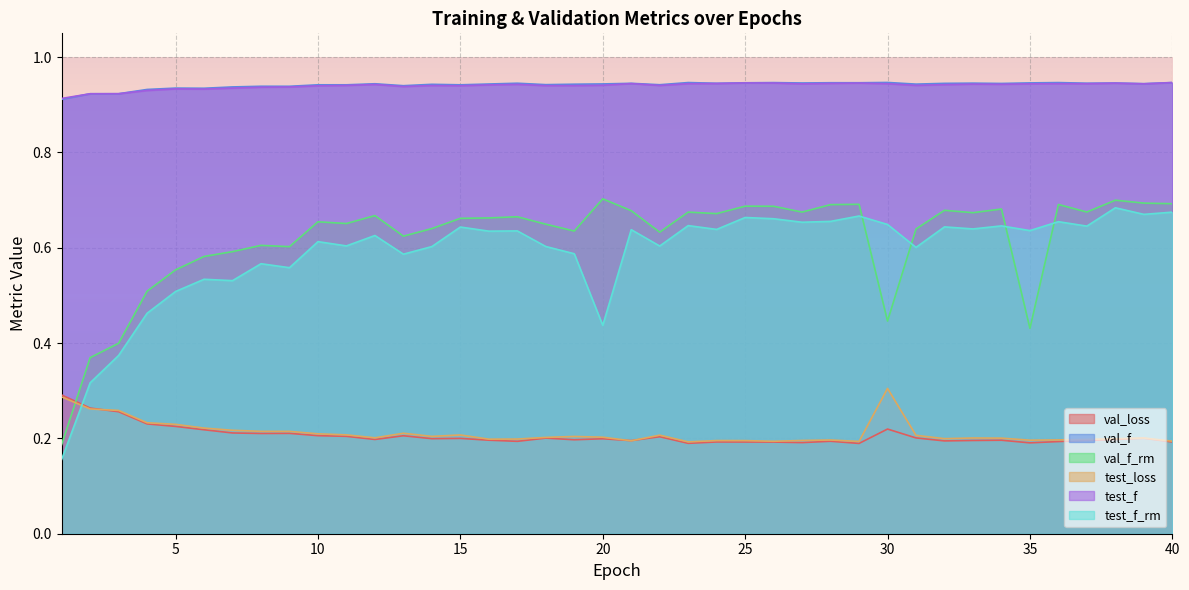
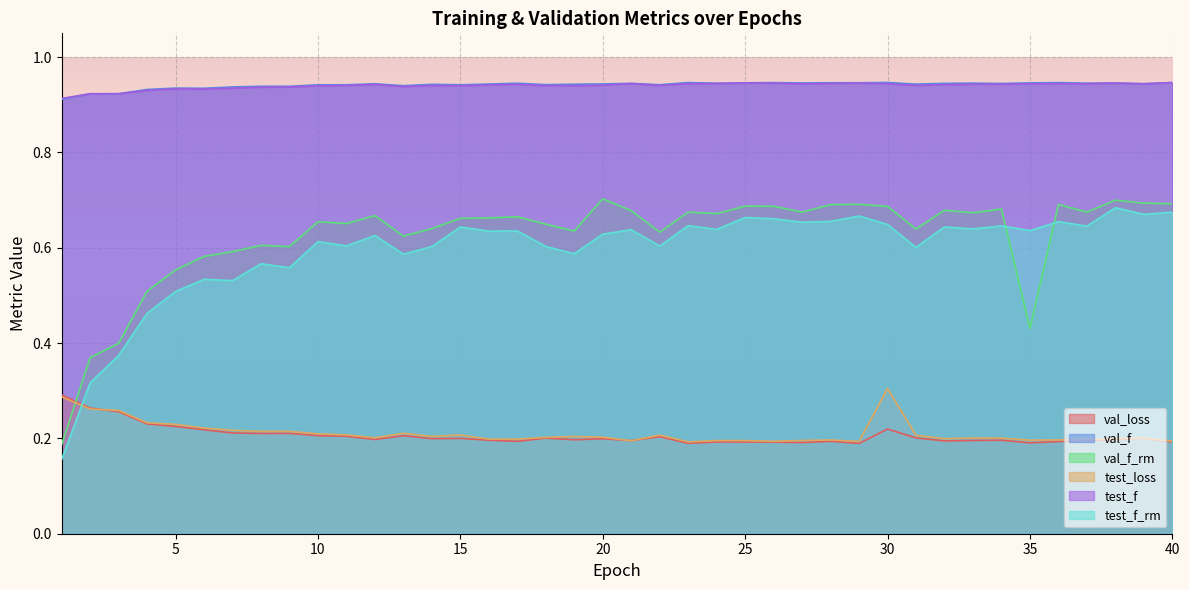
  {
    "val_loss": {
      "15": 0.20,
      "30": 0.22,
      "35": 0.19
    },
    "val_f_rm": {
      "5": 0.55,
      "10": 0.65,
      "15": 0.66,
      "20": 0.70,
      "25": 0.69,
-     "30": 0.45,
+     "30": 0.69,
      "35": 0.43,
      "40": 0.69
    },
    "test_loss": {
      "15": 0.21,
      "30": 0.30,
      "35": 0.20
    },
    "test_f_rm": {
      "5": 0.51,
      "10": 0.61,
      "15": 0.64,
-     "20": 0.44,
+     "20": 0.63,
      "25": 0.66,
      "30": 0.65,
      "35": 0.64,
      "40": 0.67
    }
  }
